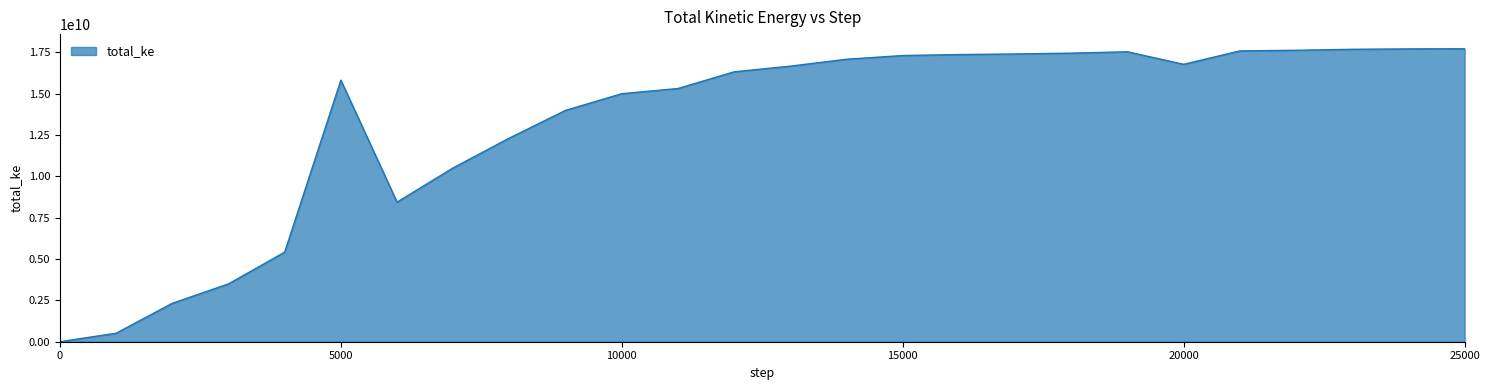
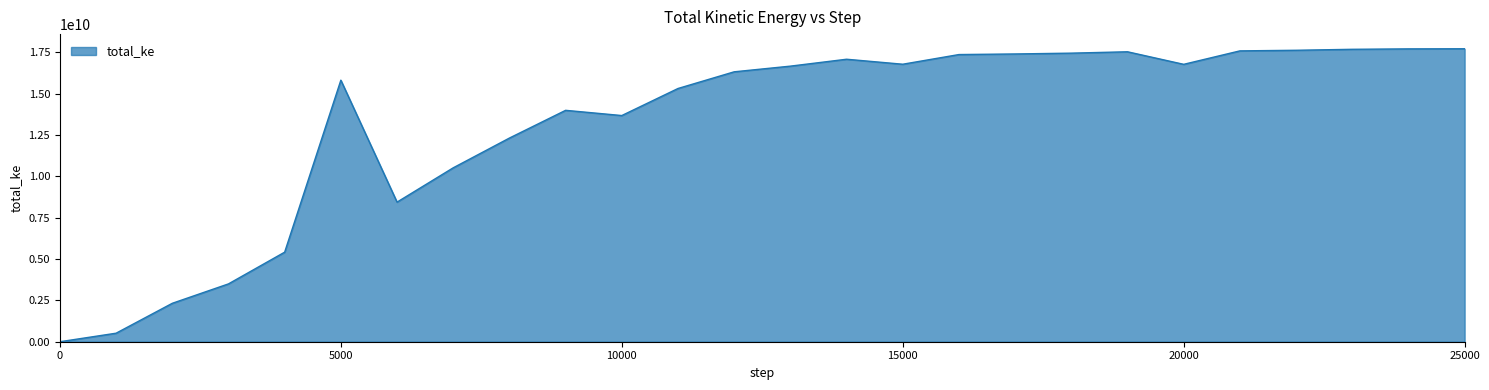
  {
    "0": 0,
    "5000": 15800000000,
-   "10000": 15000000000,
-   "15000": 17300000000,
+   "10000": 13700000000,
+   "15000": 16800000000,
    "20000": 16800000000,
    "25000": 17700000000
  }
